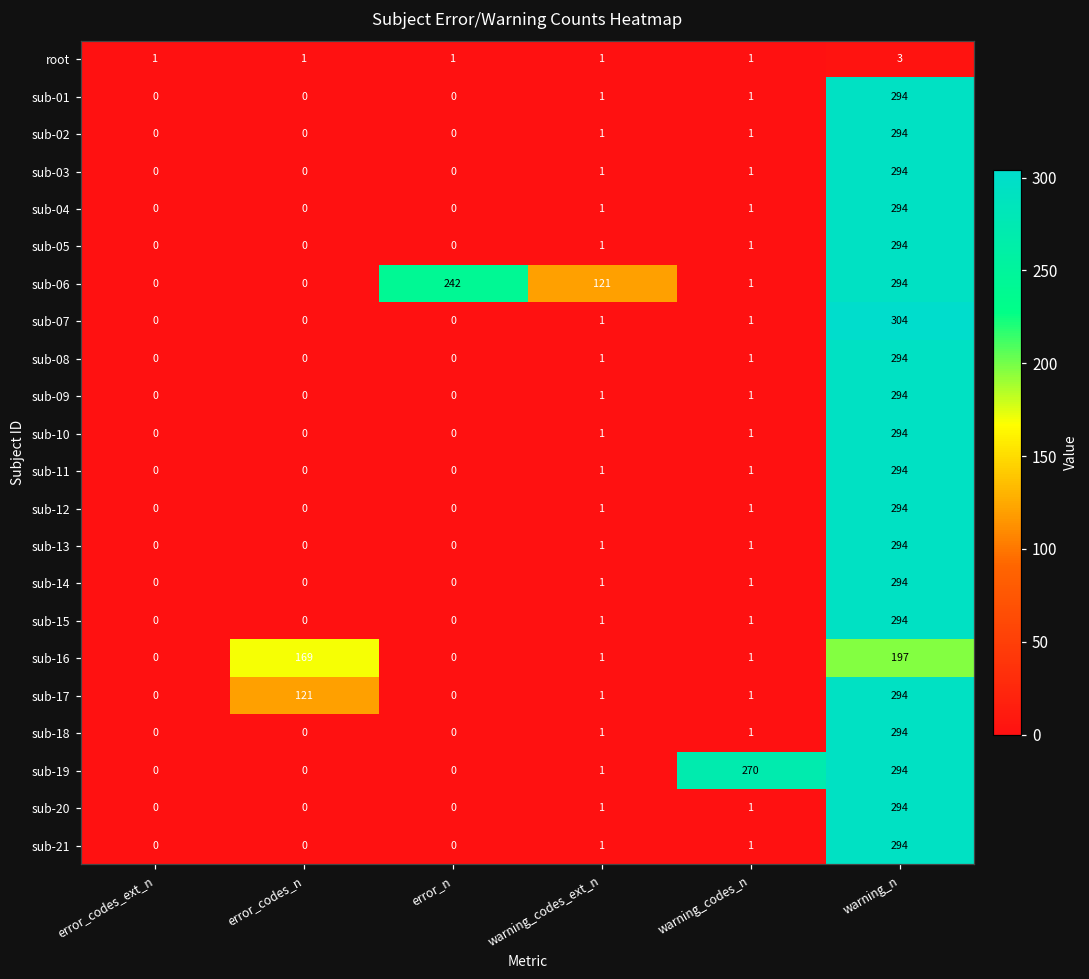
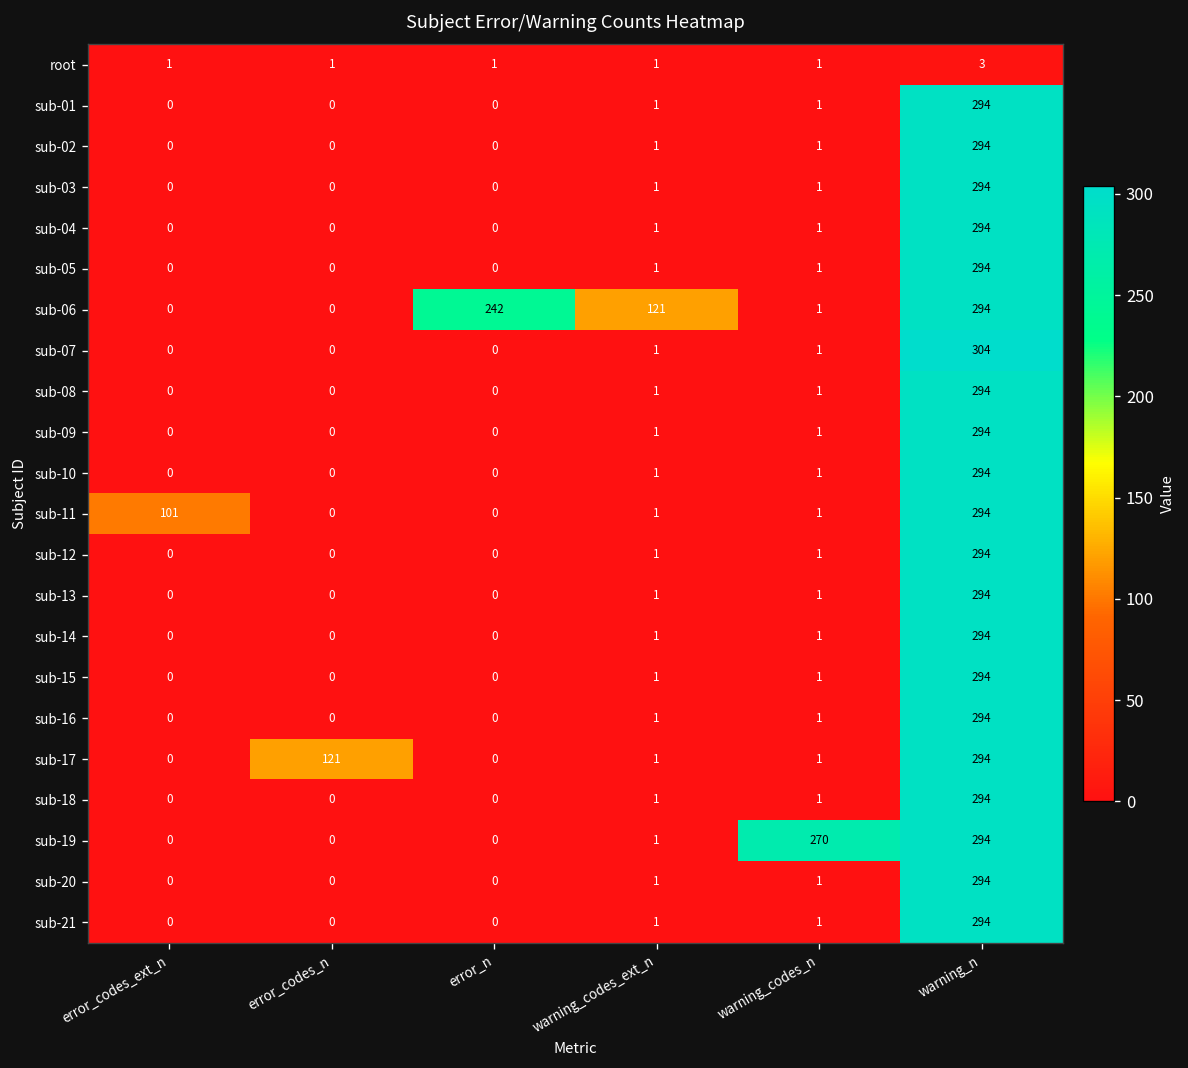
  {
    "root": {
      "error_codes_ext_n": 1,
      "error_codes_n": 1,
      "error_n": 1,
      "warning_codes_ext_n": 1,
      "warning_codes_n": 1,
      "warning_n": 3
    },
    "sub-01": {
      "error_codes_ext_n": 0,
      "error_codes_n": 0,
      "error_n": 0,
      "warning_codes_ext_n": 1,
      "warning_codes_n": 1,
      "warning_n": 294
    },
    "sub-02": {
      "error_codes_ext_n": 0,
      "error_codes_n": 0,
      "error_n": 0,
      "warning_codes_ext_n": 1,
      "warning_codes_n": 1,
      "warning_n": 294
    },
    "sub-03": {
      "error_codes_ext_n": 0,
      "error_codes_n": 0,
      "error_n": 0,
      "warning_codes_ext_n": 1,
      "warning_codes_n": 1,
      "warning_n": 294
    },
    "sub-04": {
      "error_codes_ext_n": 0,
      "error_codes_n": 0,
      "error_n": 0,
      "warning_codes_ext_n": 1,
      "warning_codes_n": 1,
      "warning_n": 294
    },
    "sub-05": {
      "error_codes_ext_n": 0,
      "error_codes_n": 0,
      "error_n": 0,
      "warning_codes_ext_n": 1,
      "warning_codes_n": 1,
      "warning_n": 294
    },
    "sub-06": {
      "error_codes_ext_n": 0,
      "error_codes_n": 0,
      "error_n": 242,
      "warning_codes_ext_n": 121,
      "warning_codes_n": 1,
      "warning_n": 294
    },
    "sub-07": {
      "error_codes_ext_n": 0,
      "error_codes_n": 0,
      "error_n": 0,
      "warning_codes_ext_n": 1,
      "warning_codes_n": 1,
      "warning_n": 304
    },
    "sub-08": {
      "error_codes_ext_n": 0,
      "error_codes_n": 0,
      "error_n": 0,
      "warning_codes_ext_n": 1,
      "warning_codes_n": 1,
      "warning_n": 294
    },
    "sub-09": {
      "error_codes_ext_n": 0,
      "error_codes_n": 0,
      "error_n": 0,
      "warning_codes_ext_n": 1,
      "warning_codes_n": 1,
      "warning_n": 294
    },
    "sub-10": {
      "error_codes_ext_n": 0,
      "error_codes_n": 0,
      "error_n": 0,
      "warning_codes_ext_n": 1,
      "warning_codes_n": 1,
      "warning_n": 294
    },
    "sub-11": {
-     "error_codes_ext_n": 0,
+     "error_codes_ext_n": 101,
      "error_codes_n": 0,
      "error_n": 0,
      "warning_codes_ext_n": 1,
      "warning_codes_n": 1,
      "warning_n": 294
    },
    "sub-12": {
      "error_codes_ext_n": 0,
      "error_codes_n": 0,
      "error_n": 0,
      "warning_codes_ext_n": 1,
      "warning_codes_n": 1,
      "warning_n": 294
    },
    "sub-13": {
      "error_codes_ext_n": 0,
      "error_codes_n": 0,
      "error_n": 0,
      "warning_codes_ext_n": 1,
      "warning_codes_n": 1,
      "warning_n": 294
    },
    "sub-14": {
      "error_codes_ext_n": 0,
      "error_codes_n": 0,
      "error_n": 0,
      "warning_codes_ext_n": 1,
      "warning_codes_n": 1,
      "warning_n": 294
    },
    "sub-15": {
      "error_codes_ext_n": 0,
      "error_codes_n": 0,
      "error_n": 0,
      "warning_codes_ext_n": 1,
      "warning_codes_n": 1,
      "warning_n": 294
    },
    "sub-16": {
      "error_codes_ext_n": 0,
-     "error_codes_n": 169,
+     "error_codes_n": 0,
      "error_n": 0,
      "warning_codes_ext_n": 1,
      "warning_codes_n": 1,
-     "warning_n": 197
+     "warning_n": 294
    },
    "sub-17": {
      "error_codes_ext_n": 0,
      "error_codes_n": 121,
      "error_n": 0,
      "warning_codes_ext_n": 1,
      "warning_codes_n": 1,
      "warning_n": 294
    },
    "sub-18": {
      "error_codes_ext_n": 0,
      "error_codes_n": 0,
      "error_n": 0,
      "warning_codes_ext_n": 1,
      "warning_codes_n": 1,
      "warning_n": 294
    },
    "sub-19": {
      "error_codes_ext_n": 0,
      "error_codes_n": 0,
      "error_n": 0,
      "warning_codes_ext_n": 1,
      "warning_codes_n": 270,
      "warning_n": 294
    },
    "sub-20": {
      "error_codes_ext_n": 0,
      "error_codes_n": 0,
      "error_n": 0,
      "warning_codes_ext_n": 1,
      "warning_codes_n": 1,
      "warning_n": 294
    },
    "sub-21": {
      "error_codes_ext_n": 0,
      "error_codes_n": 0,
      "error_n": 0,
      "warning_codes_ext_n": 1,
      "warning_codes_n": 1,
      "warning_n": 294
    }
  }
